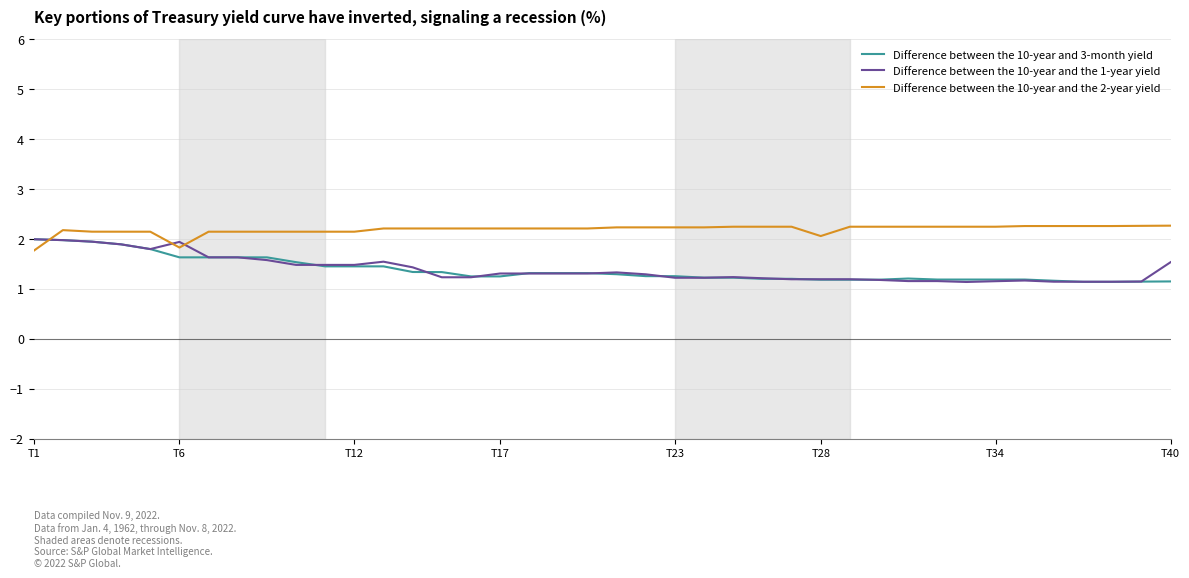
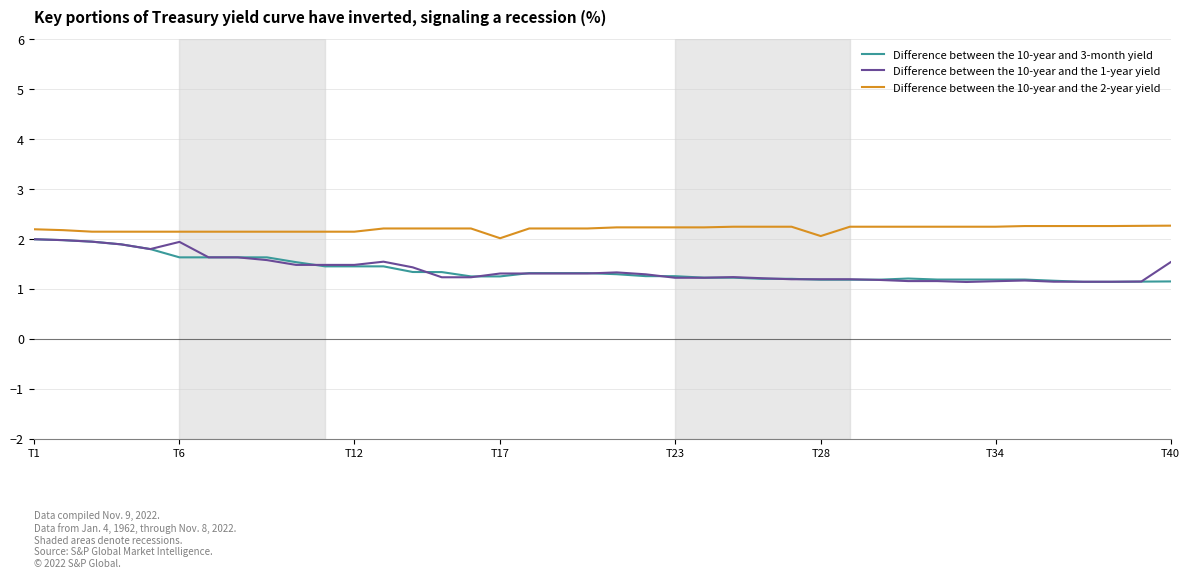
  {
    "Difference between the 10-year and 3-month yield": {
      "T6": 1.6,
      "T17": 1.2,
      "T40": 1.1
    },
    "Difference between the 10-year and the 1-year yield": {
      "T6": 1.9,
      "T17": 1.3,
      "T40": 1.5
    },
    "Difference between the 10-year and the 2-year yield": {
-     "T1": 1.8,
-     "T6": 1.8,
+     "T1": 2.2,
+     "T6": 2.1,
      "T12": 2.1,
-     "T17": 2.2,
+     "T17": 2.0,
      "T23": 2.2,
      "T28": 2.1,
      "T34": 2.2,
      "T40": 2.3
    }
  }
